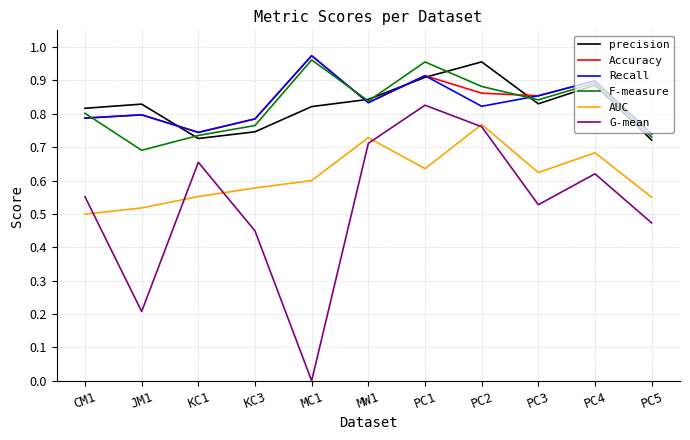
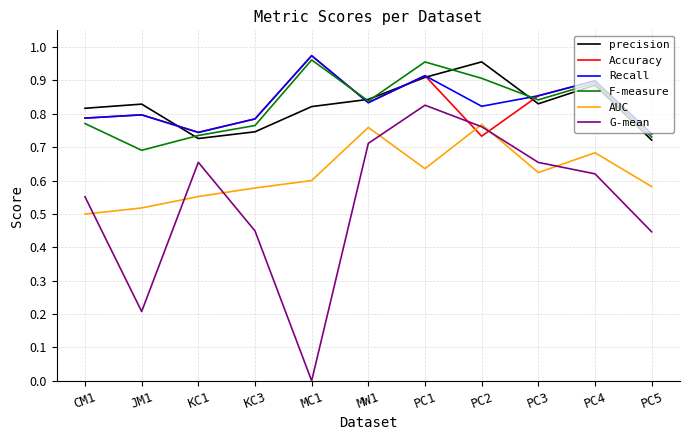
  {
    "precision": {
      "CM1": 0.82,
      "JM1": 0.83,
      "KC1": 0.73,
      "KC3": 0.75,
      "MC1": 0.82,
      "PC2": 0.96,
      "PC3": 0.83,
      "PC5": 0.72
    },
    "Accuracy": {
-     "PC2": 0.86
+     "PC2": 0.73
    },
    "Recall": {
      "PC2": 0.82
    },
    "F-measure": {
-     "CM1": 0.80,
+     "CM1": 0.77,
      "JM1": 0.69,
      "KC1": 0.73,
      "KC3": 0.76,
      "MC1": 0.96,
      "PC1": 0.96,
-     "PC2": 0.88,
+     "PC2": 0.91,
      "PC3": 0.84,
      "PC5": 0.73
    },
    "AUC": {
      "CM1": 0.50,
      "JM1": 0.52,
      "KC1": 0.55,
      "KC3": 0.58,
      "MC1": 0.60,
-     "MW1": 0.73,
+     "MW1": 0.76,
      "PC1": 0.64,
      "PC3": 0.62,
      "PC4": 0.68,
-     "PC5": 0.55
+     "PC5": 0.58
    },
    "G-mean": {
      "CM1": 0.55,
      "JM1": 0.21,
      "KC1": 0.65,
      "KC3": 0.45,
      "MC1": 0.00,
      "MW1": 0.71,
      "PC1": 0.83,
-     "PC3": 0.53,
+     "PC3": 0.65,
      "PC4": 0.62,
-     "PC5": 0.47
+     "PC5": 0.45
    }
  }
